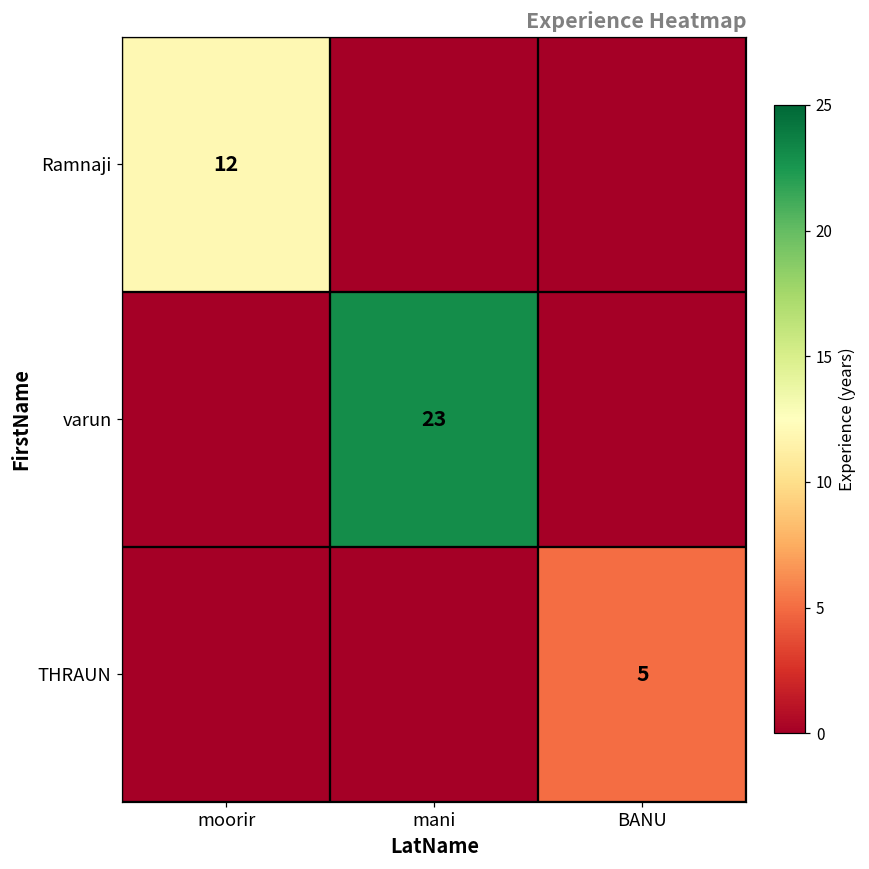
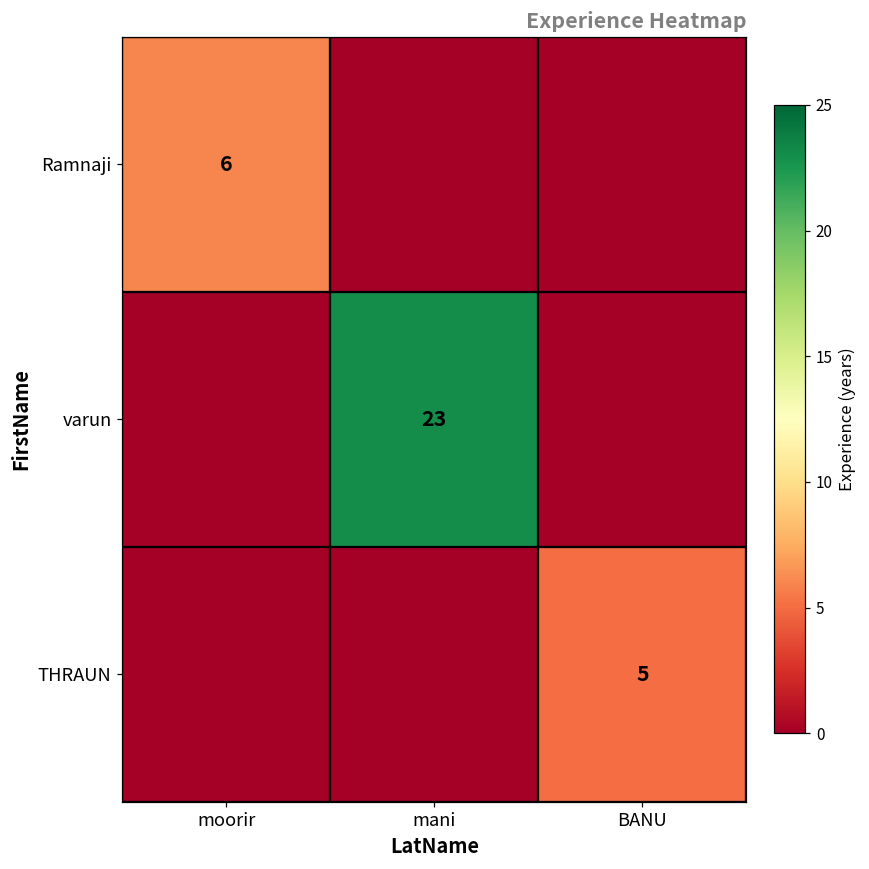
  {
    "Ramnaji": {
-     "moorir": 12
+     "moorir": 6
    },
    "varun": {
      "mani": 23
    },
    "THRAUN": {
      "BANU": 5
    }
  }
